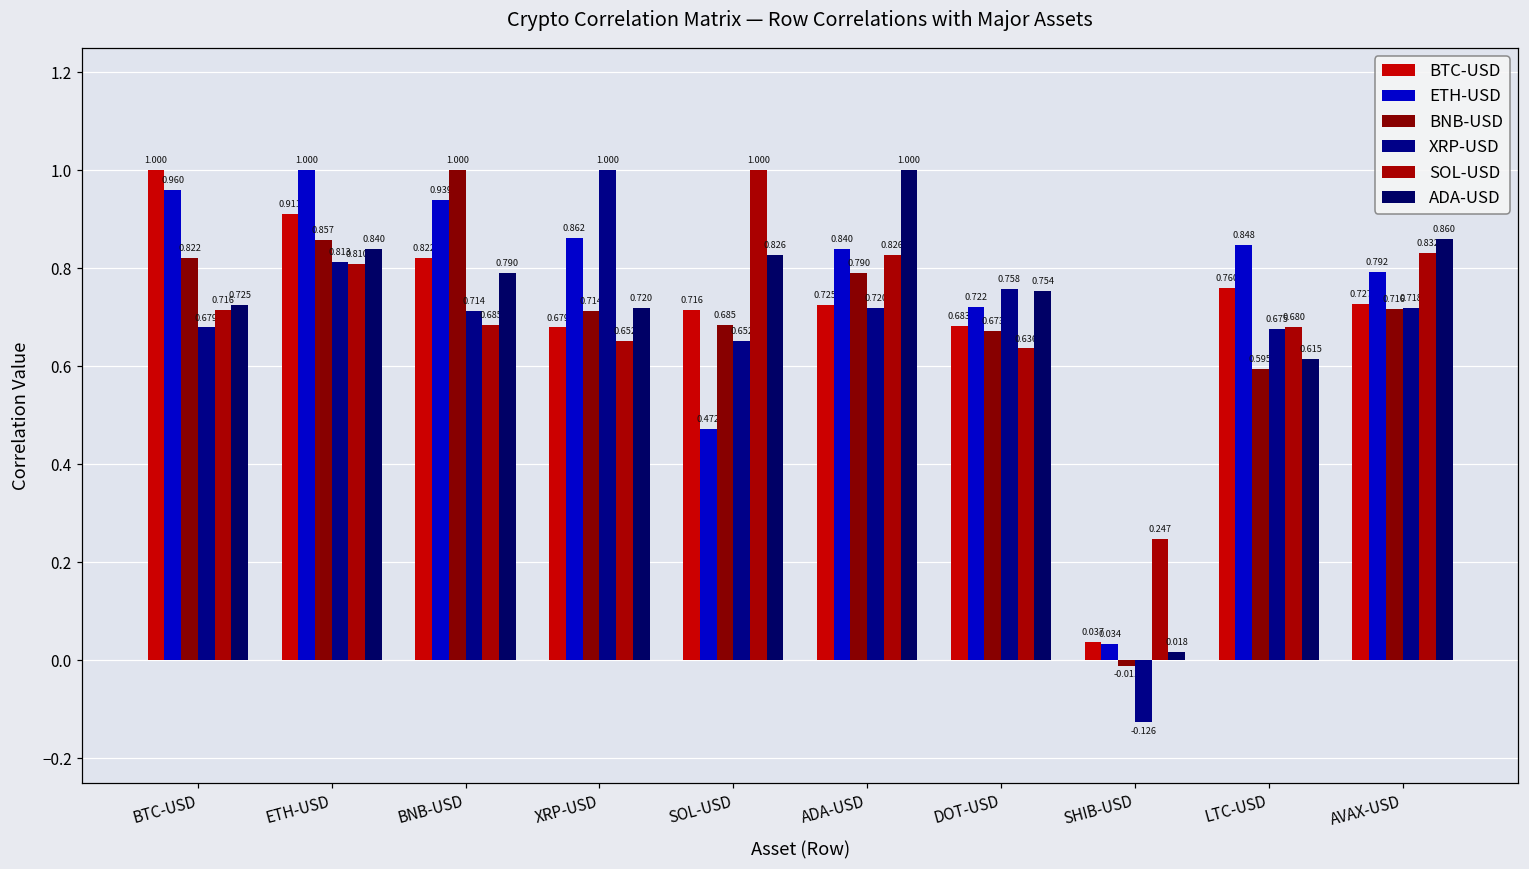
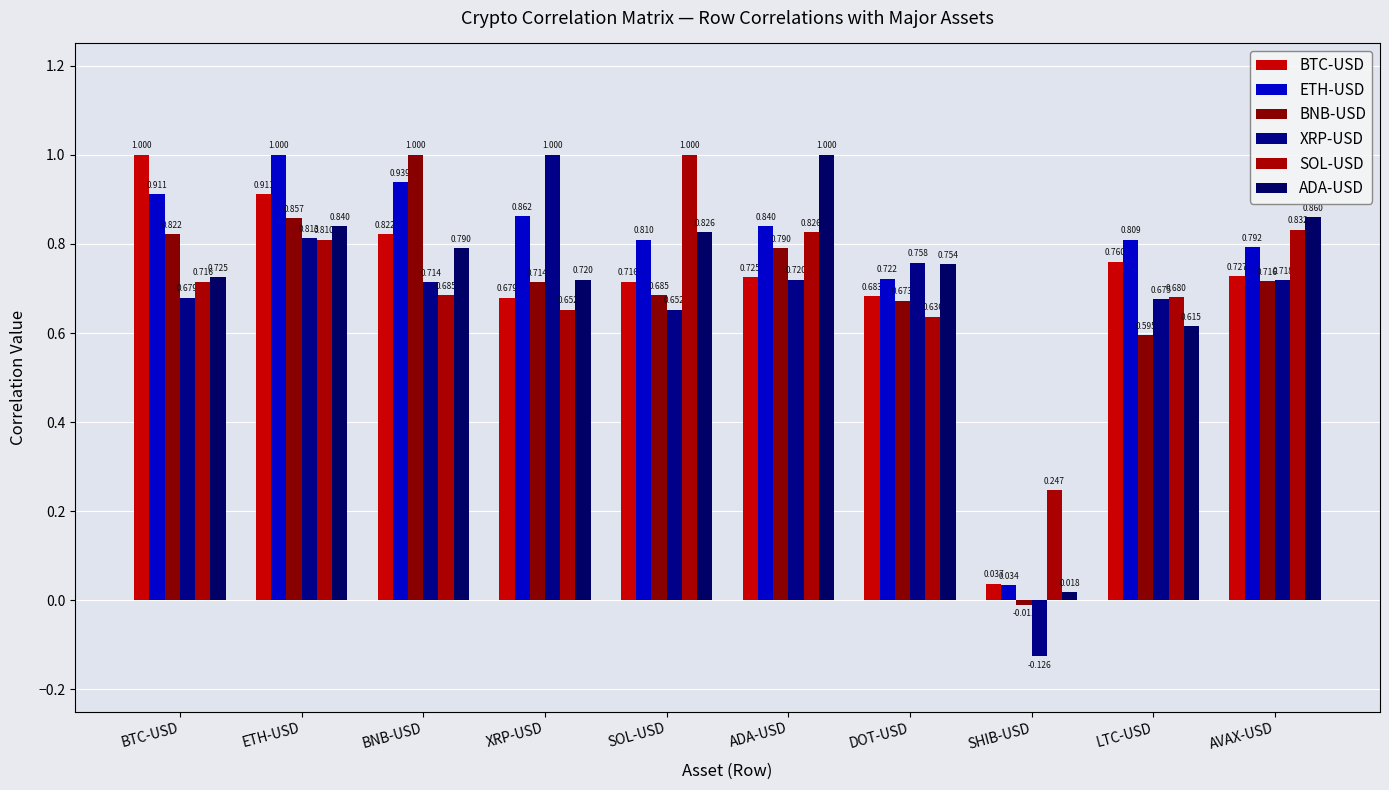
  {
    "ETH-USD": {
-     "BTC-USD": 0.960,
+     "BTC-USD": 0.911,
      "ETH-USD": 1.000,
      "BNB-USD": 0.939,
      "XRP-USD": 0.862,
-     "SOL-USD": 0.472,
+     "SOL-USD": 0.810,
      "ADA-USD": 0.840,
      "DOT-USD": 0.722,
-     "LTC-USD": 0.848,
+     "LTC-USD": 0.809,
      "AVAX-USD": 0.792
    }
  }
